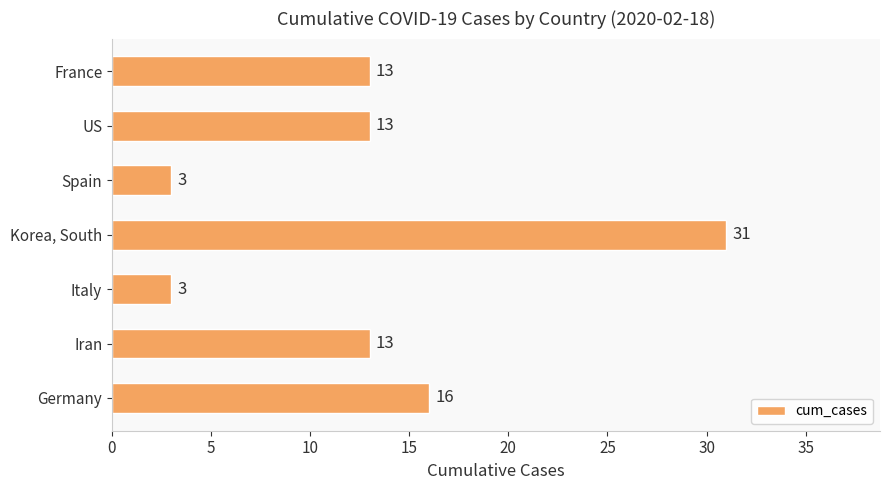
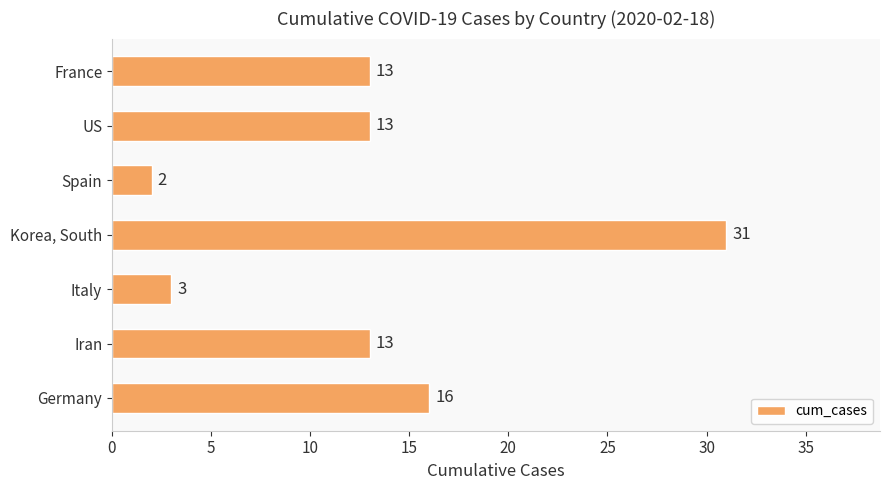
  {
    "France": 13,
    "US": 13,
-   "Spain": 3,
+   "Spain": 2,
    "Korea, South": 31,
    "Italy": 3,
    "Iran": 13,
    "Germany": 16
  }
